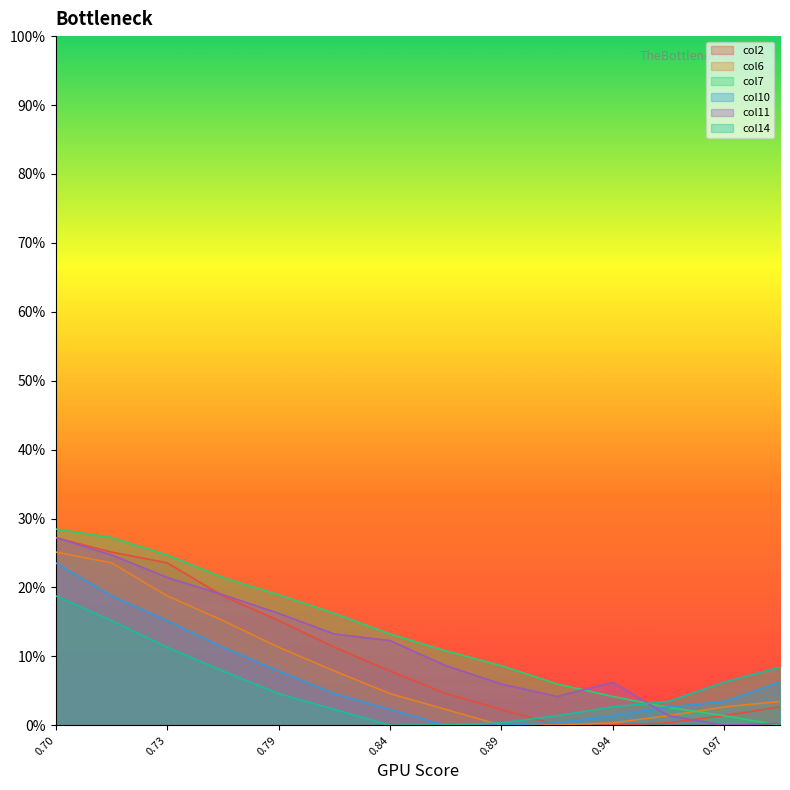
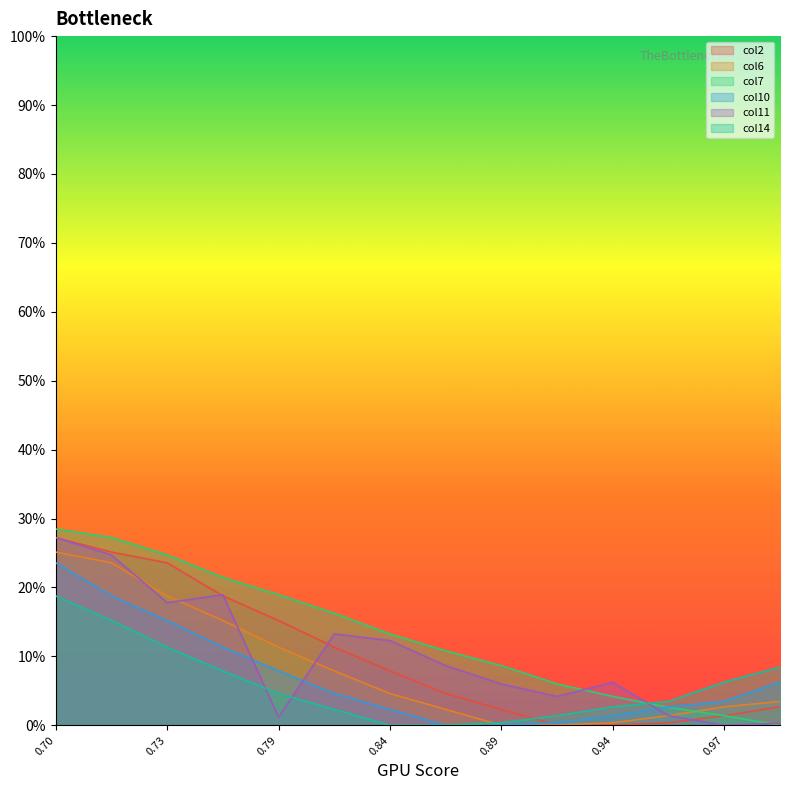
  {
    "col11": {
-     "0.73": "21%",
-     "0.79": "16%",
+     "0.73": "18%",
+     "0.79": "1%",
      "0.84": "12%",
      "0.89": "6%",
      "0.94": "6%",
      "0.97": "0%"
    }
  }
